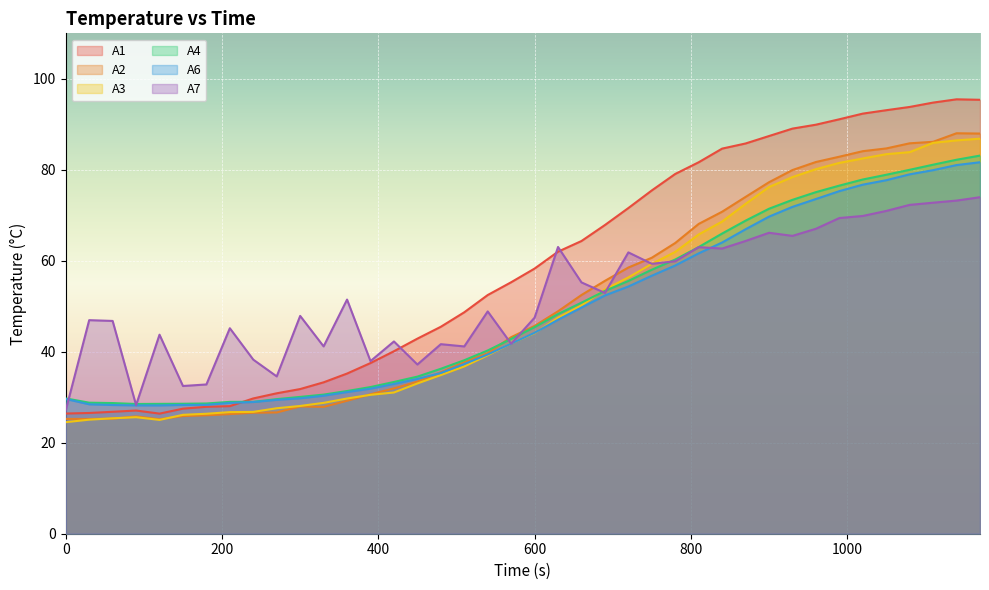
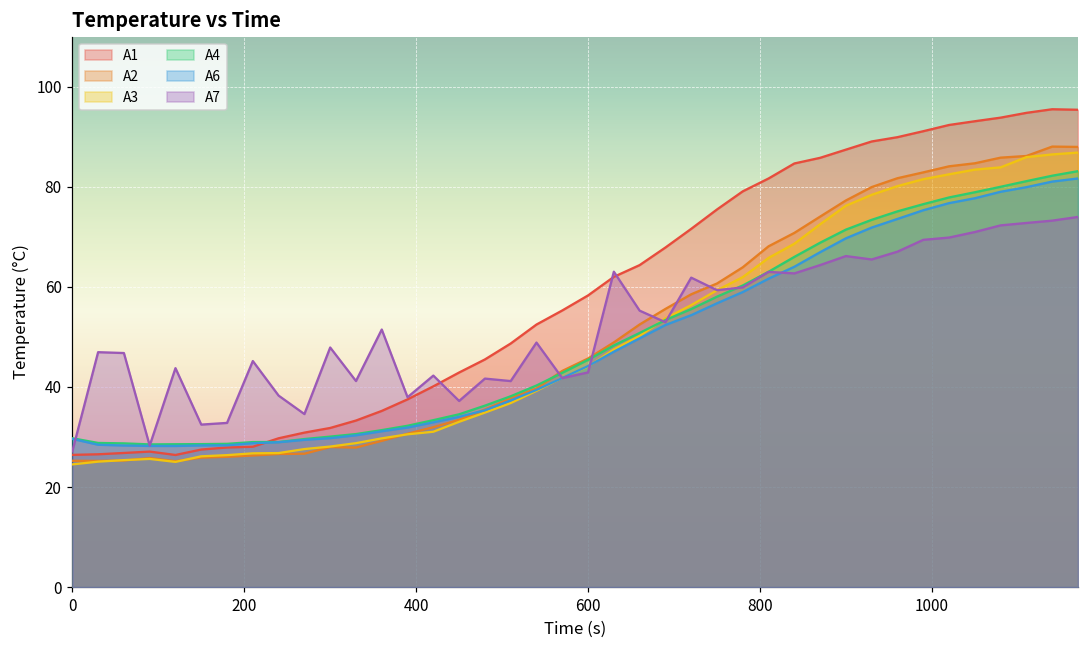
  {
    "A7": {
      "0": 27,
-     "600": 48
+     "600": 43
    }
  }
